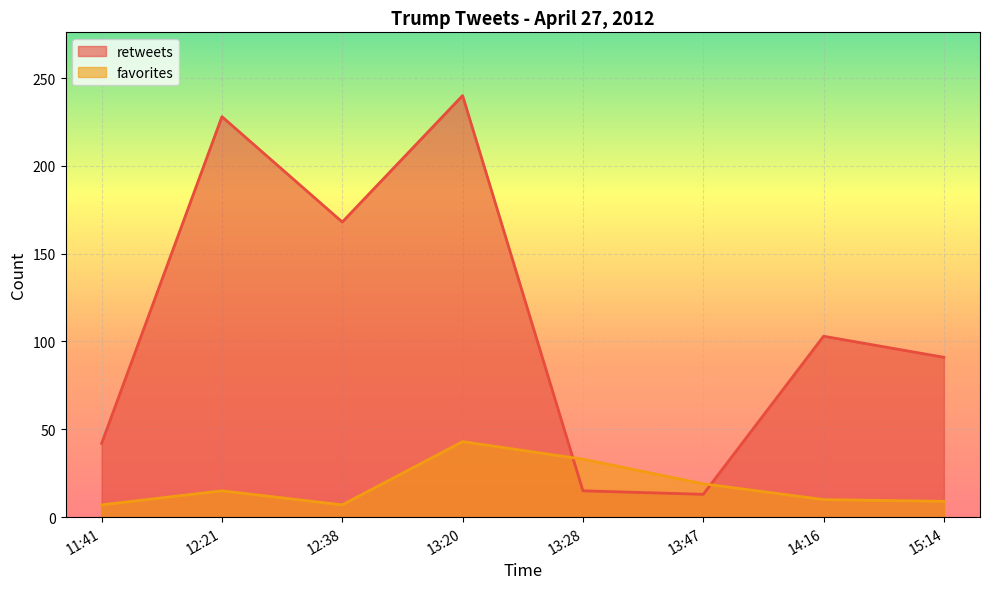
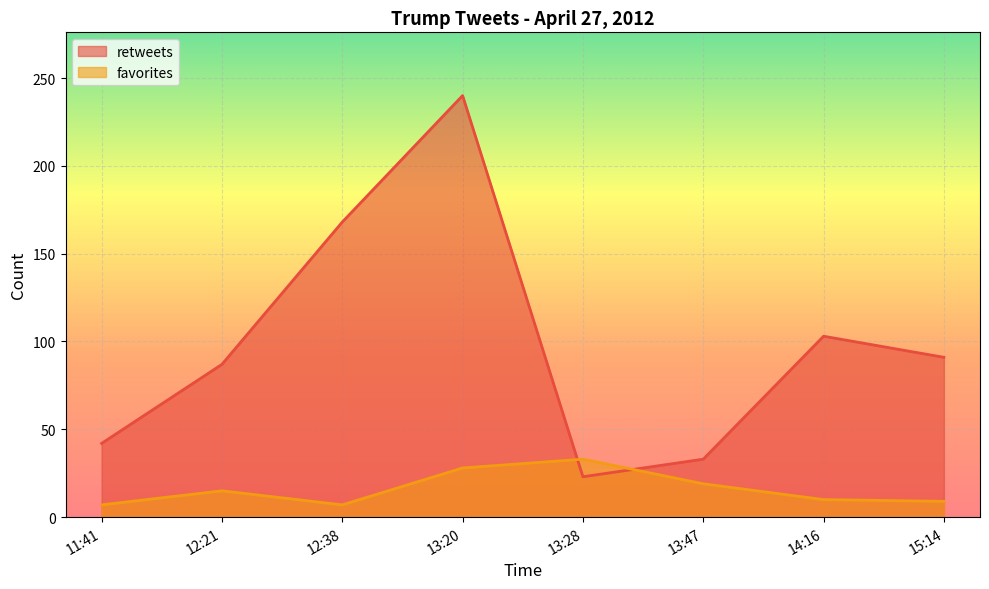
  {
    "retweets": {
      "11:41": 42,
-     "12:21": 228,
+     "12:21": 87,
      "12:38": 168,
      "13:20": 240,
-     "13:28": 15,
-     "13:47": 13,
+     "13:28": 23,
+     "13:47": 33,
      "14:16": 103,
      "15:14": 91
    },
    "favorites": {
      "11:41": 7,
      "12:21": 15,
      "12:38": 7,
-     "13:20": 43,
+     "13:20": 28,
      "13:28": 33,
      "13:47": 19,
      "14:16": 10,
      "15:14": 9
    }
  }
